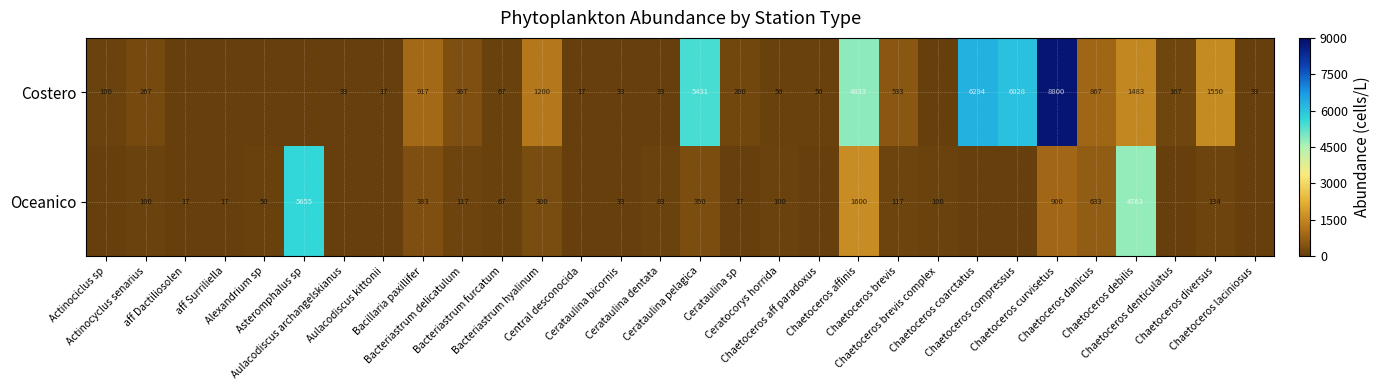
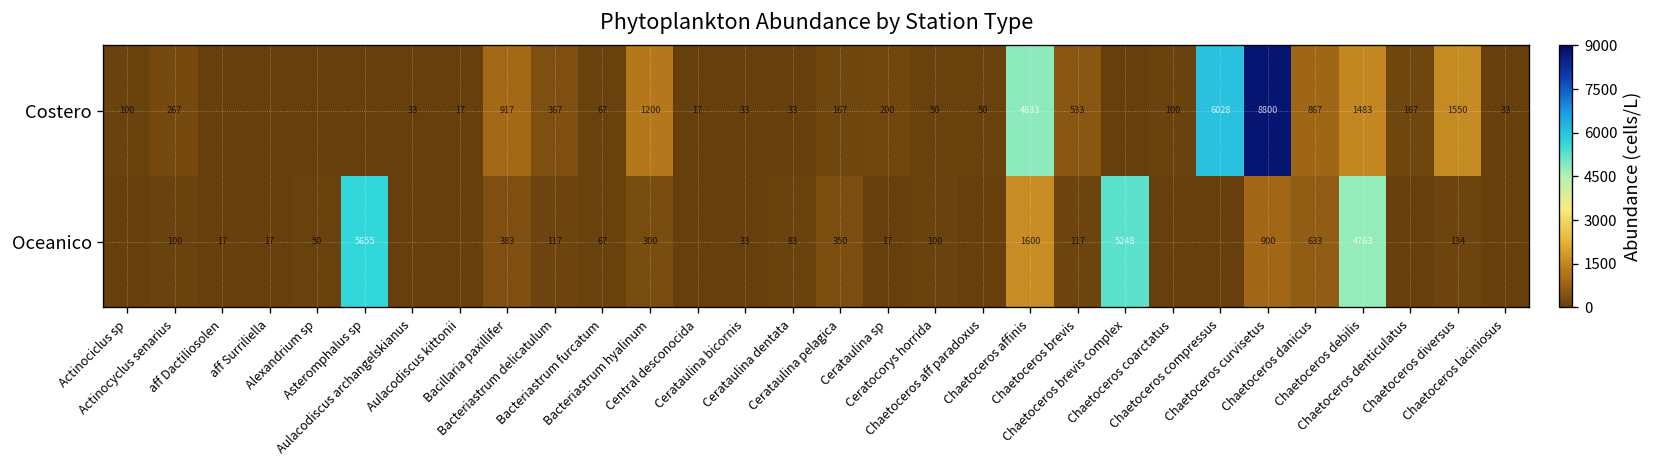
  {
    "Costero": {
      "Actinociclus sp": 100,
      "Actinocyclus senarius": 267,
      "Aulacodiscus archangelskianus": 33,
      "Aulacodiscus kittonii": 17,
      "Bacillaria paxillifer": 917,
      "Bacteriastrum delicatulum": 367,
      "Bacteriastrum furcatum": 67,
      "Bacteriastrum hyalinum": 1200,
      "Central desconocida": 17,
      "Cerataulina bicornis": 33,
      "Cerataulina dentata": 33,
-     "Cerataulina pelagica": 5431,
+     "Cerataulina pelagica": 167,
      "Cerataulina sp": 200,
      "Ceratocorys horrida": 50,
      "Chaetoceros aff paradoxus": 50,
      "Chaetoceros affinis": 4833,
      "Chaetoceros brevis": 533,
-     "Chaetoceros coarctatus": 6294,
+     "Chaetoceros coarctatus": 100,
      "Chaetoceros compressus": 6028,
      "Chaetoceros curvisetus": 8800,
      "Chaetoceros danicus": 867,
      "Chaetoceros debilis": 1483,
      "Chaetoceros denticulatus": 167,
      "Chaetoceros diversus": 1550,
      "Chaetoceros laciniosus": 33
    },
    "Oceanico": {
      "Actinocyclus senarius": 100,
      "aff Dactiliosolen": 17,
      "aff Surriliella": 17,
      "Alexandrium sp": 50,
      "Asteromphalus sp": 5655,
      "Bacillaria paxillifer": 383,
      "Bacteriastrum delicatulum": 117,
      "Bacteriastrum furcatum": 67,
      "Bacteriastrum hyalinum": 300,
      "Cerataulina bicornis": 33,
      "Cerataulina dentata": 83,
      "Cerataulina pelagica": 350,
      "Cerataulina sp": 17,
      "Ceratocorys horrida": 100,
      "Chaetoceros affinis": 1600,
      "Chaetoceros brevis": 117,
-     "Chaetoceros brevis complex": 100,
+     "Chaetoceros brevis complex": 5248,
      "Chaetoceros curvisetus": 900,
      "Chaetoceros danicus": 633,
      "Chaetoceros debilis": 4763,
      "Chaetoceros diversus": 134
    }
  }
